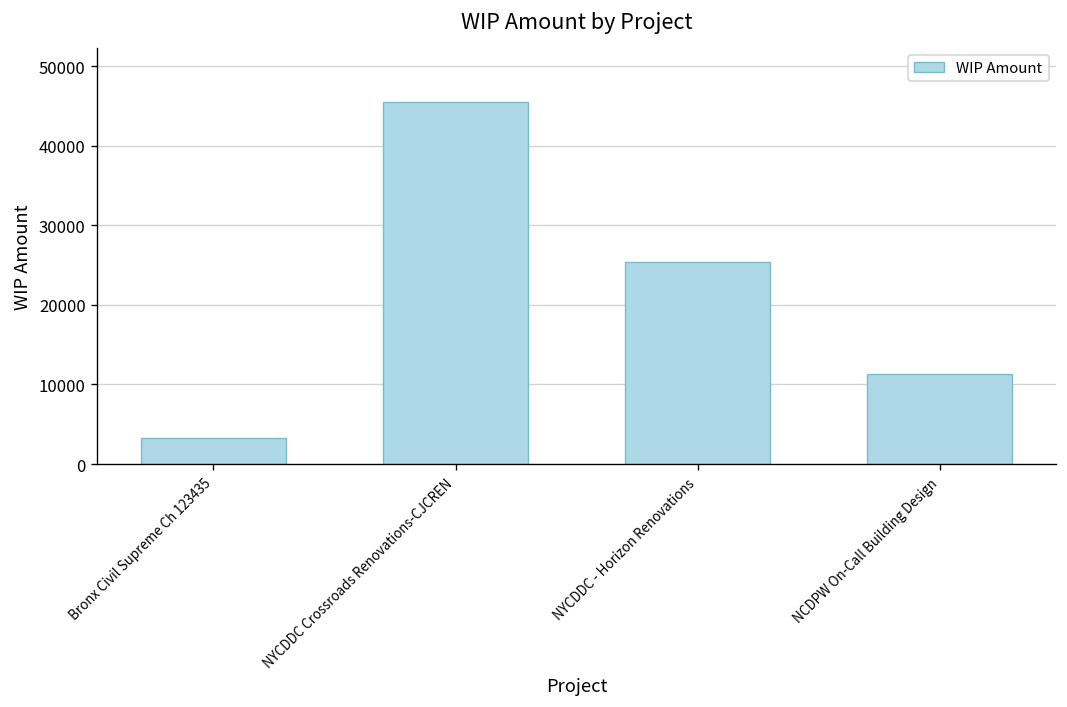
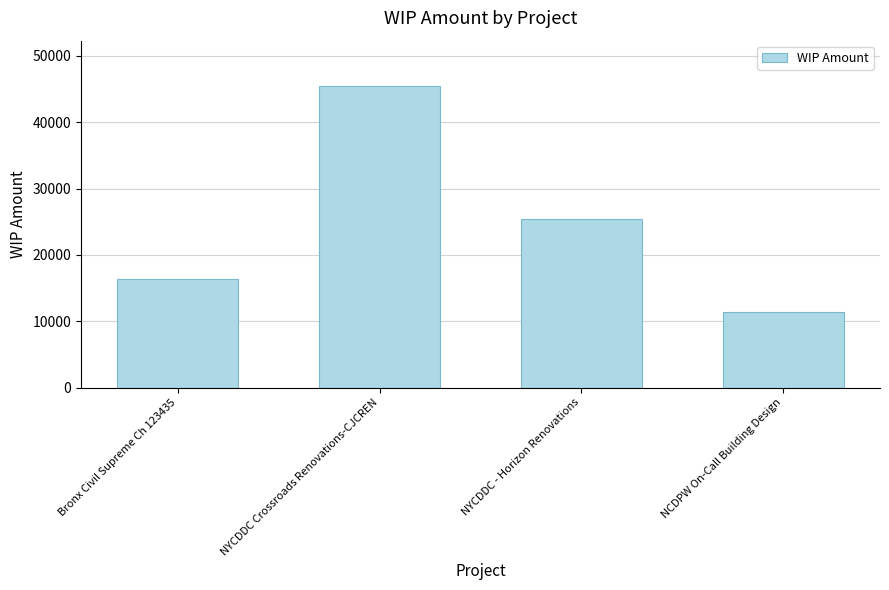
  {
-   "Bronx Civil Supreme Ch 123435": 3000,
+   "Bronx Civil Supreme Ch 123435": 16000,
    "NYCDDC Crossroads Renovations-CJCREN": 45000,
    "NYCDDC - Horizon Renovations": 25000,
    "NCDPW On-Call Building Design": 11000
  }
